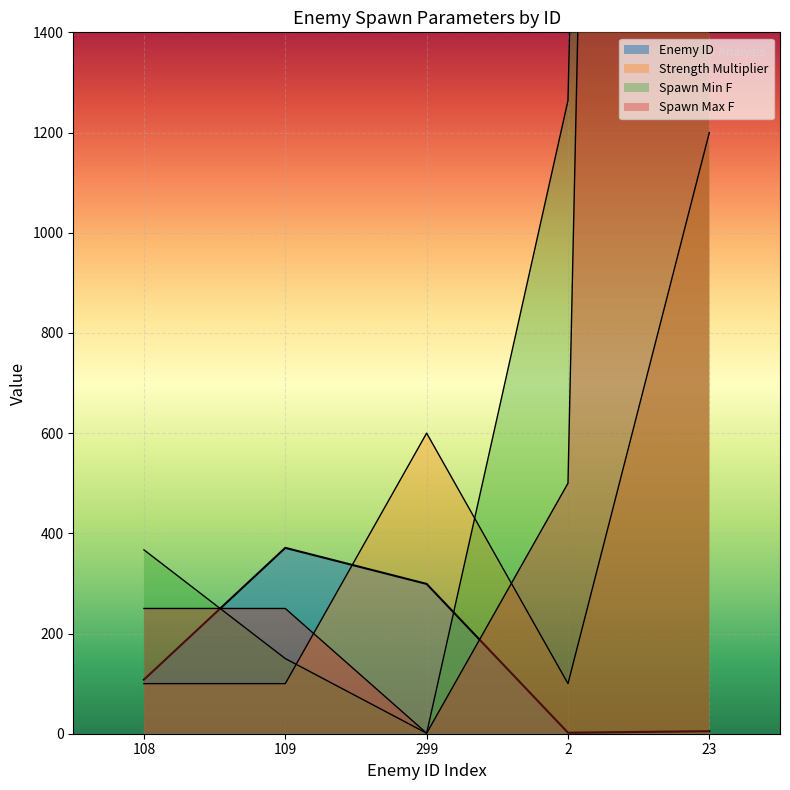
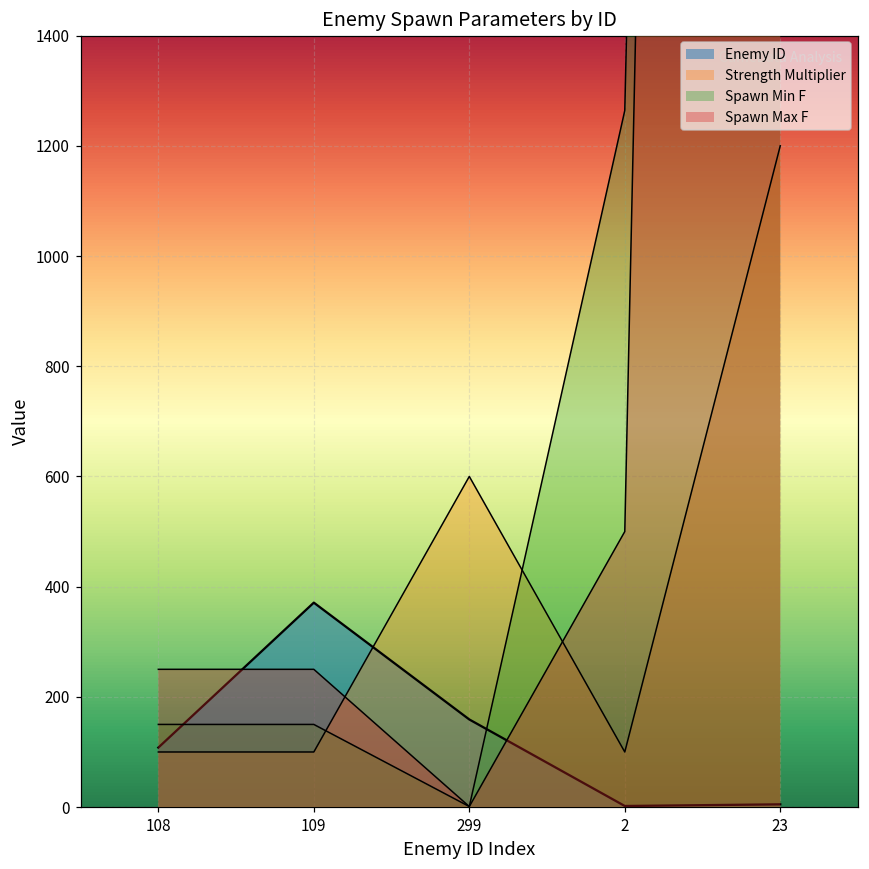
  {
    "Enemy ID": {
      "108": 110,
      "109": 370,
-     "299": 300,
+     "299": 160,
      "2": 0,
      "23": 10
    },
    "Spawn Min F": {
-     "108": 370,
+     "108": 150,
      "109": 150,
      "2": 1260
    }
  }
